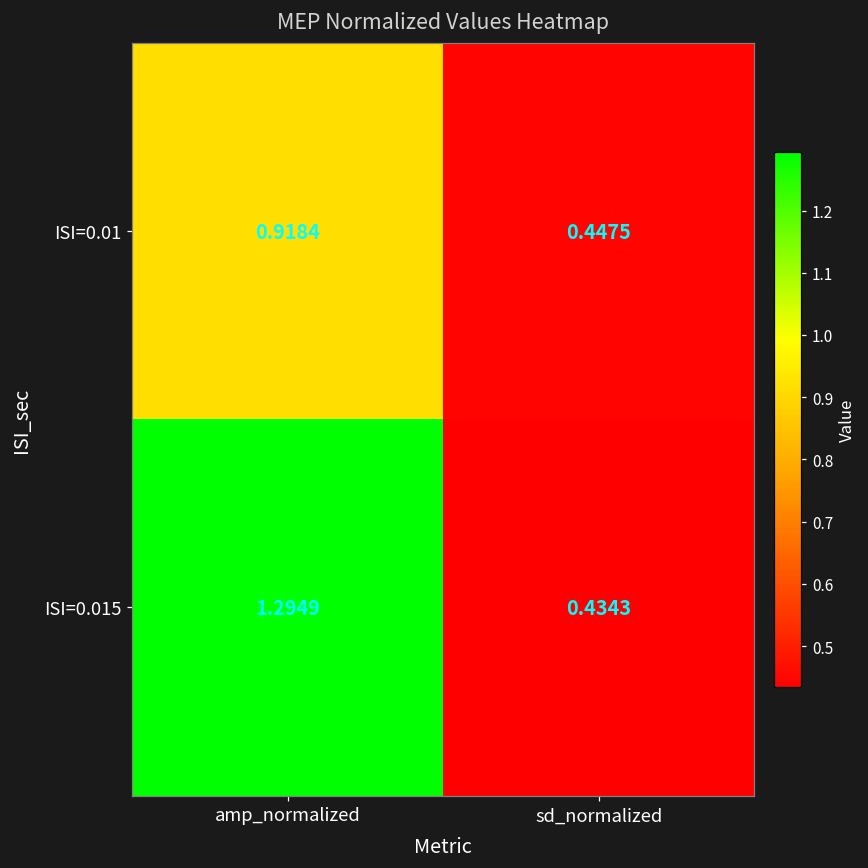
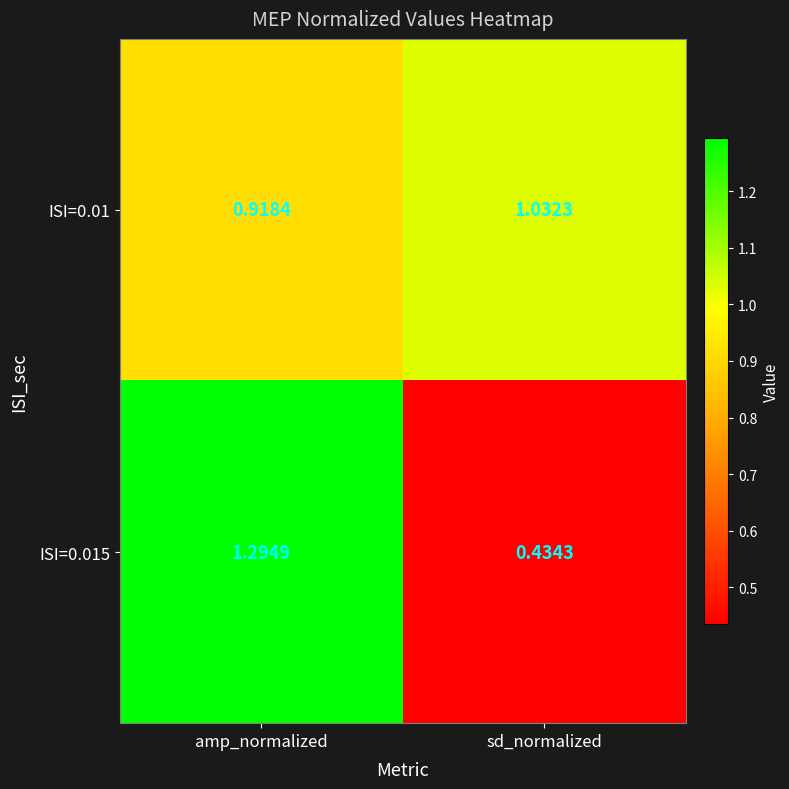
  {
    "ISI=0.01": {
      "amp_normalized": 0.9184,
-     "sd_normalized": 0.4475
+     "sd_normalized": 1.0323
    },
    "ISI=0.015": {
      "amp_normalized": 1.2949,
      "sd_normalized": 0.4343
    }
  }
